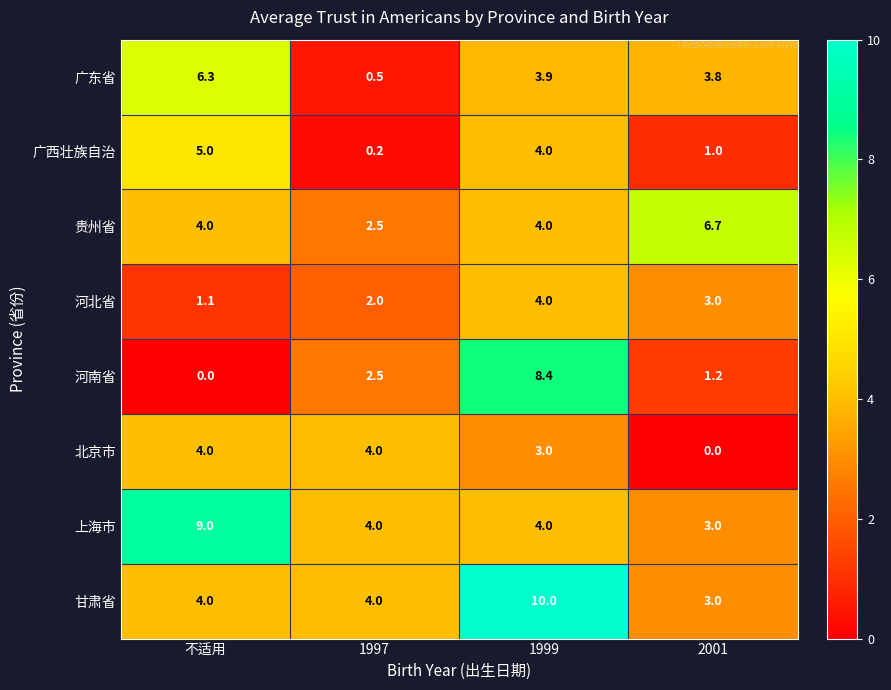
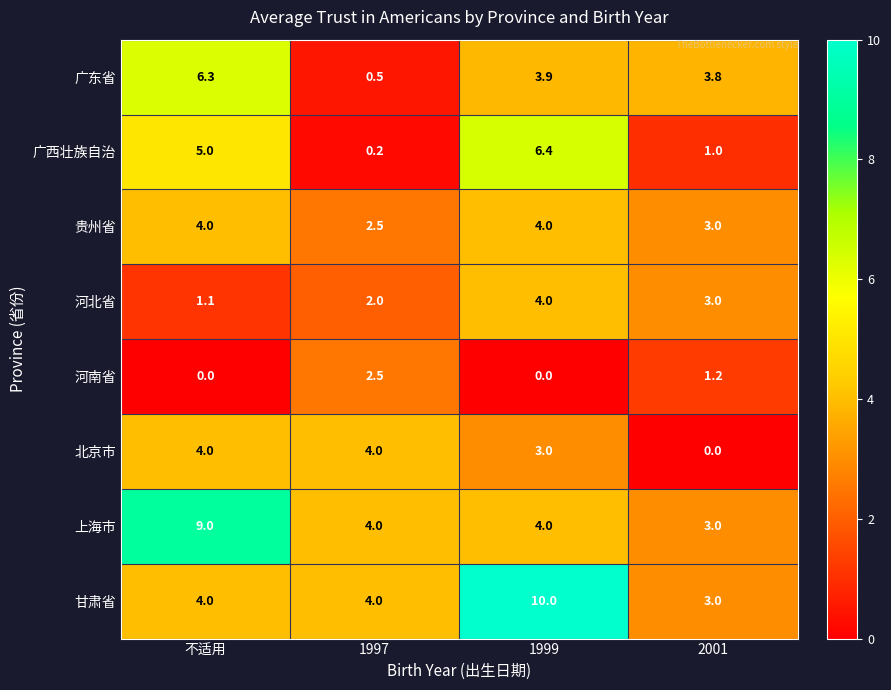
  {
    "广东省": {
      "不适用": 6.3,
      "1997": 0.5,
      "1999": 3.9
    },
    "广西壮族自治": {
      "不适用": 5.0,
      "1997": 0.2,
-     "1999": 4.0,
+     "1999": 6.4,
      "2001": 1.0
    },
    "贵州省": {
      "不适用": 4.0,
      "1997": 2.5,
      "1999": 4.0,
-     "2001": 6.7
+     "2001": 3.0
    },
    "河北省": {
      "不适用": 1.1,
      "1997": 2.0,
      "1999": 4.0,
      "2001": 3.0
    },
    "河南省": {
      "不适用": 0.0,
      "1997": 2.5,
-     "1999": 8.4,
+     "1999": 0.0,
      "2001": 1.2
    },
    "北京市": {
      "不适用": 4.0,
      "1997": 4.0,
      "1999": 3.0,
      "2001": 0.0
    },
    "上海市": {
      "不适用": 9.0,
      "1997": 4.0,
      "1999": 4.0,
      "2001": 3.0
    },
    "甘肃省": {
      "不适用": 4.0,
      "1997": 4.0,
      "1999": 10.0,
      "2001": 3.0
    }
  }
